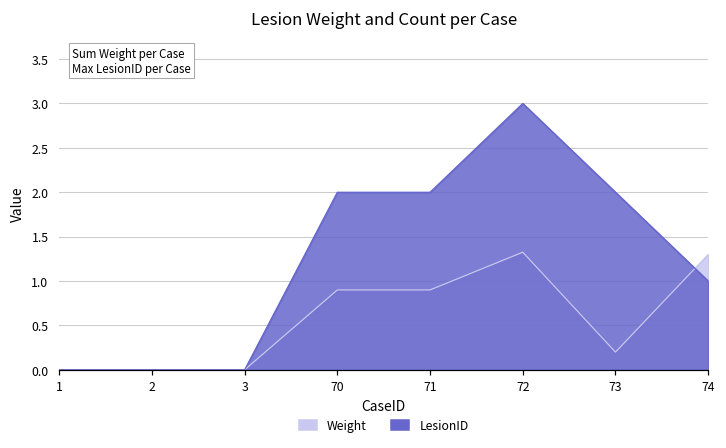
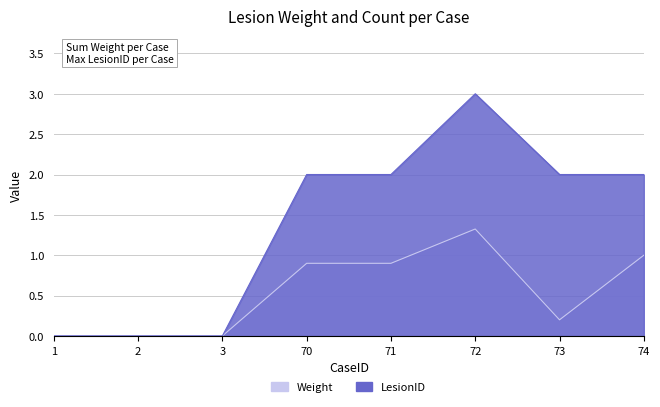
  {
    "Weight": {
      "70": 0.9,
      "71": 0.9,
      "72": 1.3,
      "73": 0.2,
-     "74": 1.3
+     "74": 1.0
    },
    "LesionID": {
      "70": 2,
      "71": 2,
      "72": 3,
      "73": 2,
-     "74": 1
+     "74": 2
    }
  }
